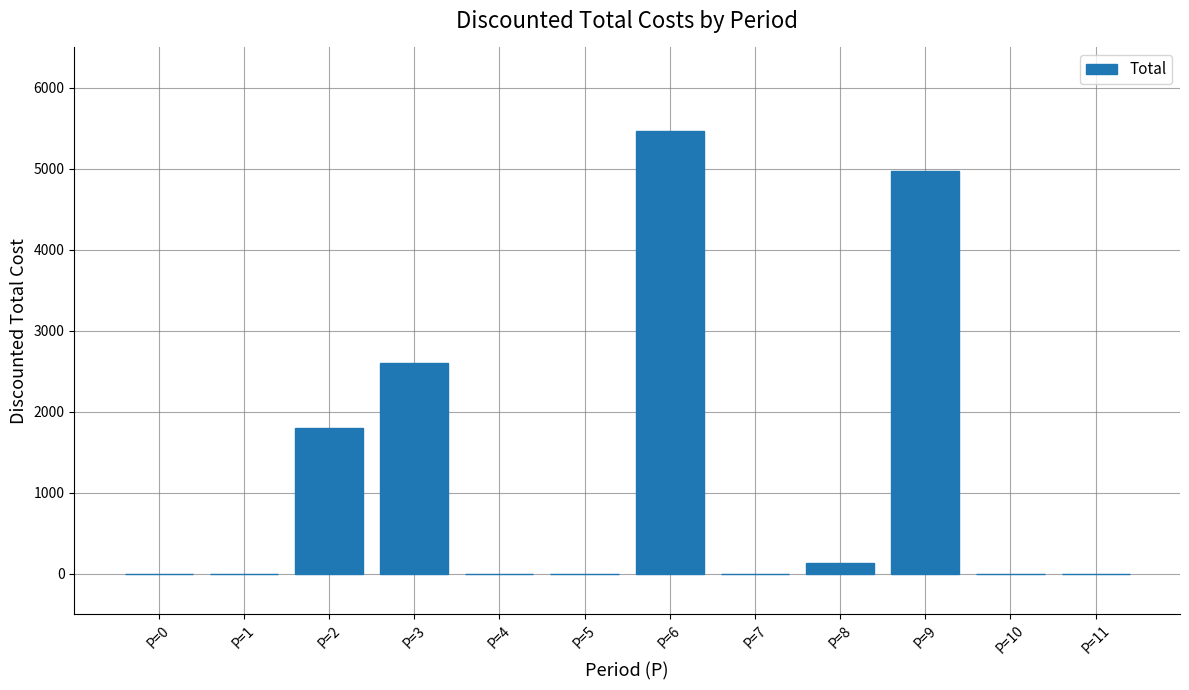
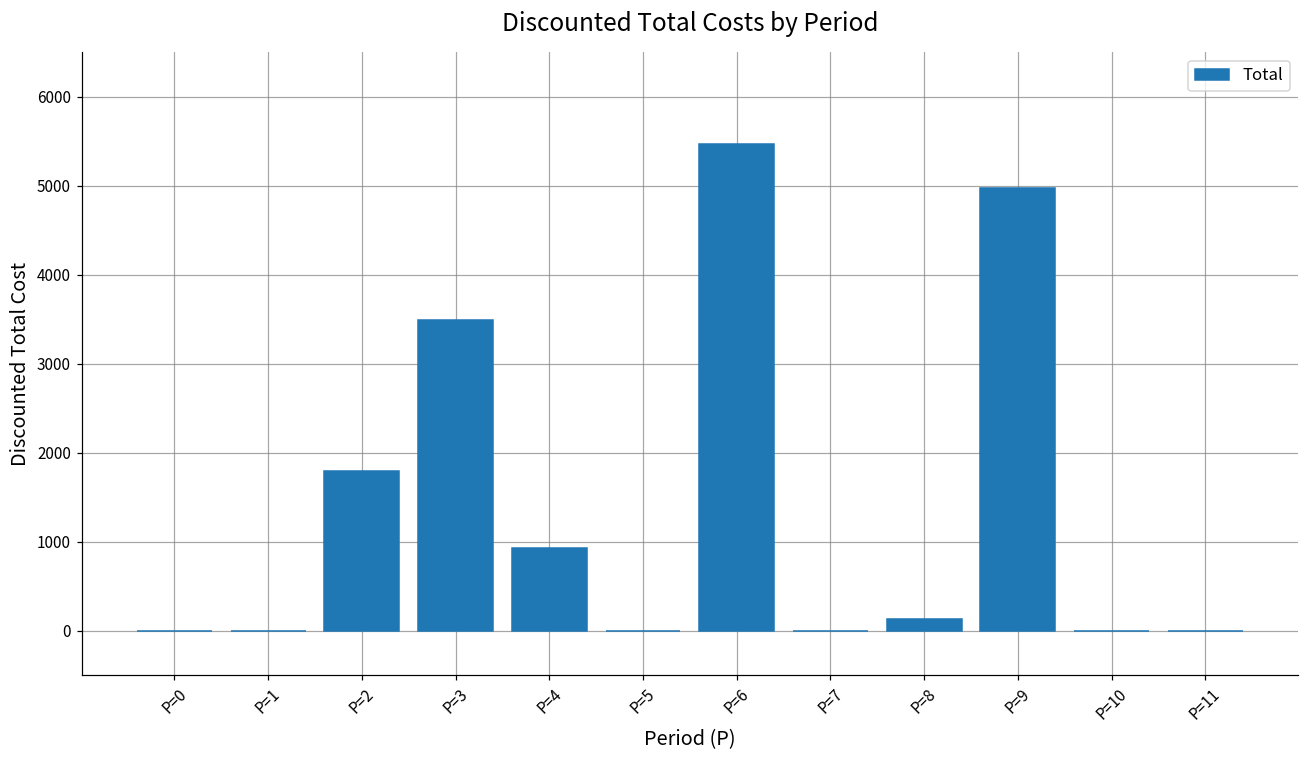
  {
    "P=0": 0,
    "P=1": 0,
    "P=2": 1800,
-   "P=3": 2600,
-   "P=4": 0,
+   "P=3": 3500,
+   "P=4": 900,
    "P=5": 0,
    "P=6": 5500,
    "P=7": 0,
    "P=8": 100,
    "P=9": 5000,
    "P=10": 0,
    "P=11": 0
  }
